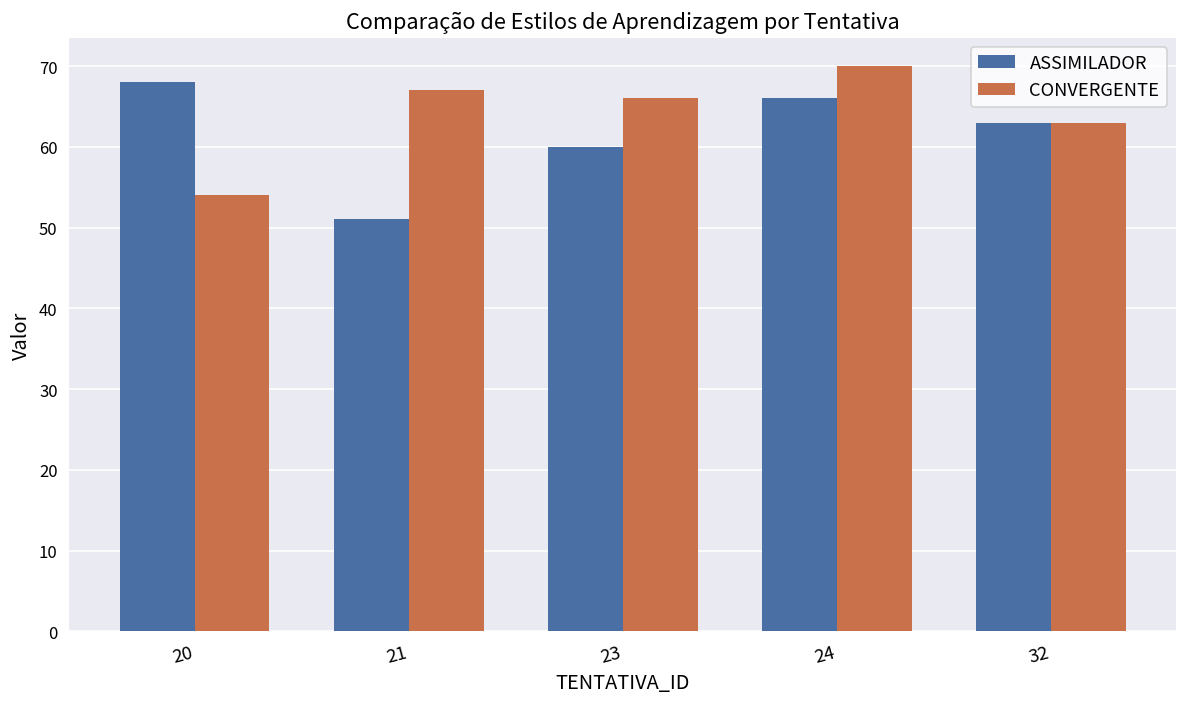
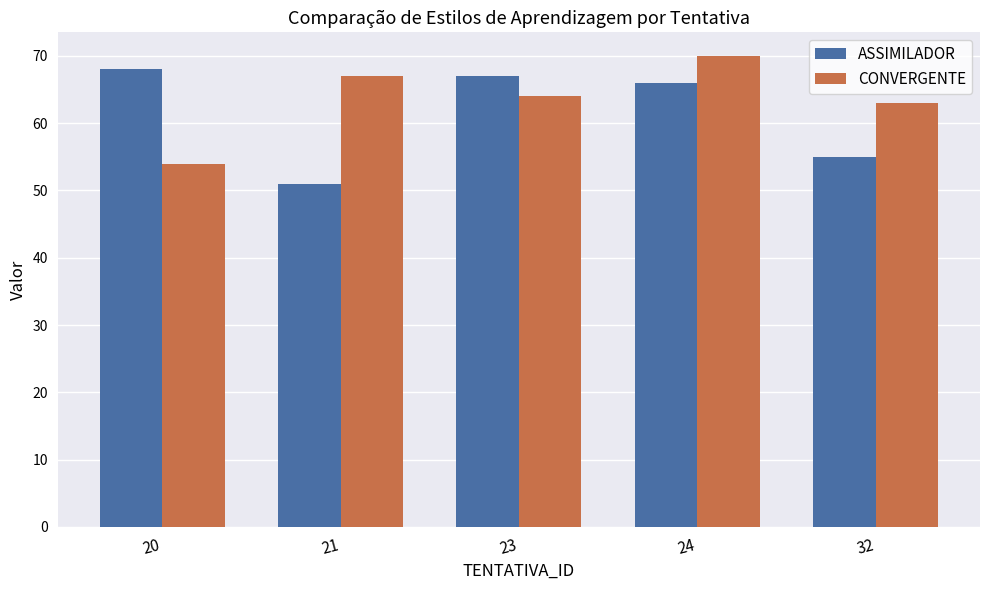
  {
    "ASSIMILADOR": {
      "20": 68,
      "21": 51,
-     "23": 60,
+     "23": 67,
      "24": 66,
-     "32": 63
+     "32": 55
    },
    "CONVERGENTE": {
      "20": 54,
      "21": 67,
-     "23": 66,
+     "23": 64,
      "24": 70,
      "32": 63
    }
  }
